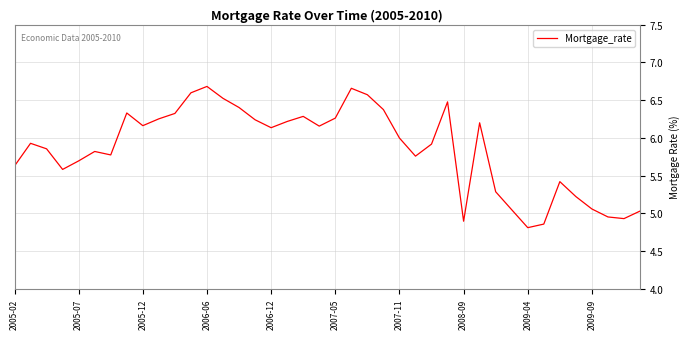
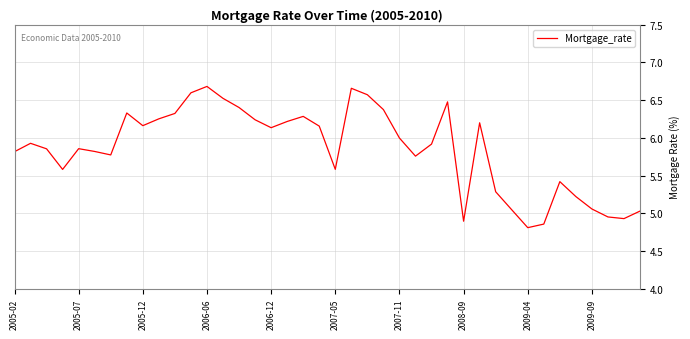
  {
-   "2005-02": 5.6,
-   "2005-07": 5.7,
+   "2005-02": 5.8,
+   "2005-07": 5.9,
    "2005-12": 6.2,
    "2006-06": 6.7,
    "2006-12": 6.1,
-   "2007-05": 6.3,
+   "2007-05": 5.6,
    "2007-11": 6.0,
    "2008-09": 4.9,
    "2009-04": 4.8,
    "2009-09": 5.1
  }
